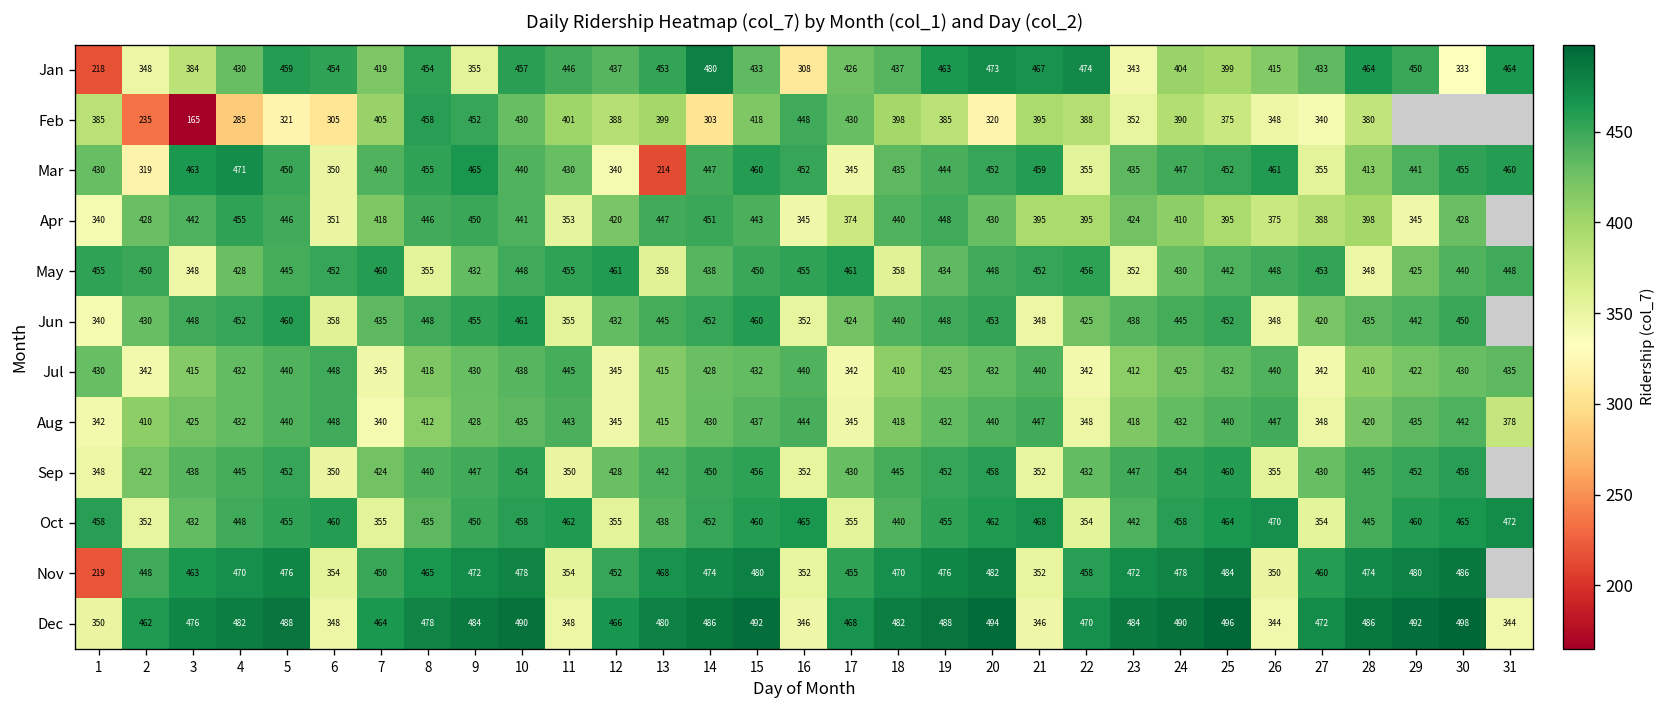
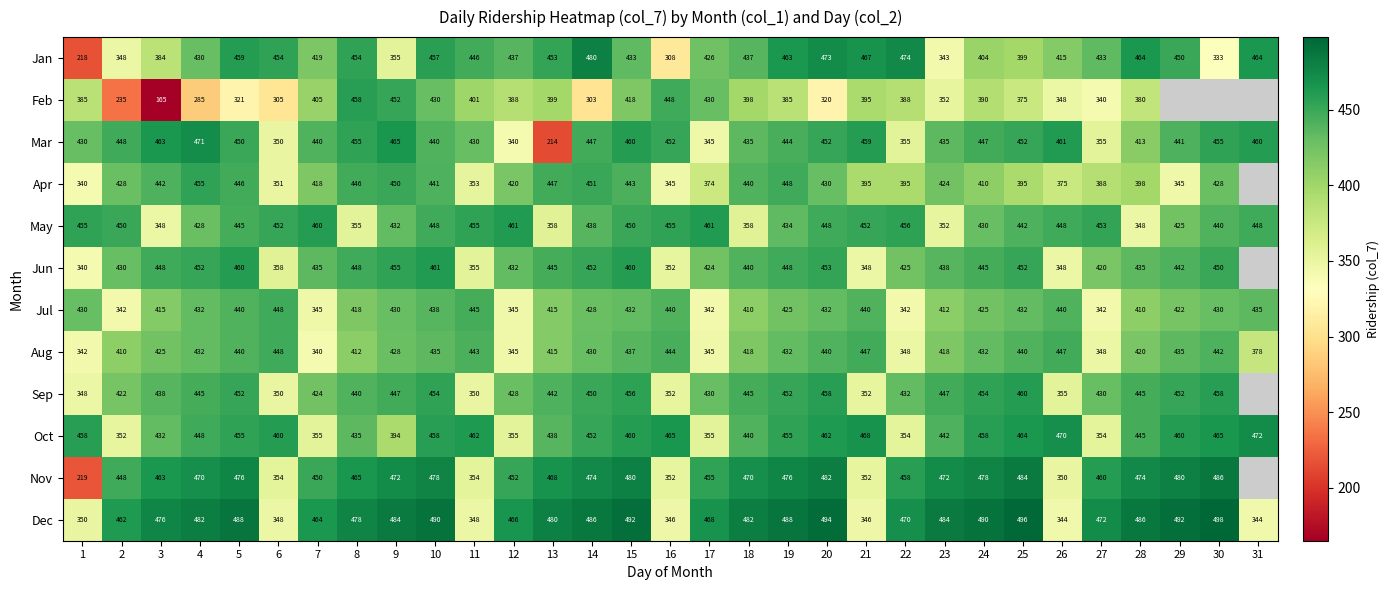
  {
    "Mar": {
      "1": 430,
-     "2": 319,
+     "2": 448,
      "3": 463,
      "4": 471,
      "5": 450,
      "6": 350,
      "7": 440,
      "8": 455,
      "9": 465,
      "10": 440,
      "11": 430,
      "12": 340,
      "13": 214,
      "14": 447,
      "15": 460,
      "16": 452,
      "17": 345,
      "18": 435,
      "19": 444,
      "20": 452,
      "21": 459,
      "22": 355,
      "23": 435,
      "24": 447,
      "25": 452,
      "26": 461,
      "27": 355,
      "28": 413,
      "29": 441,
      "30": 455,
      "31": 460
    },
    "Oct": {
      "1": 458,
      "2": 352,
      "3": 432,
      "4": 448,
      "5": 455,
      "6": 460,
      "7": 355,
      "8": 435,
-     "9": 450,
+     "9": 394,
      "10": 458,
      "11": 462,
      "12": 355,
      "13": 438,
      "14": 452,
      "15": 460,
      "16": 465,
      "17": 355,
      "18": 440,
      "19": 455,
      "20": 462,
      "21": 468,
      "22": 354,
      "23": 442,
      "24": 458,
      "25": 464,
      "26": 470,
      "27": 354,
      "28": 445,
      "29": 460,
      "30": 465,
      "31": 472
    }
  }
